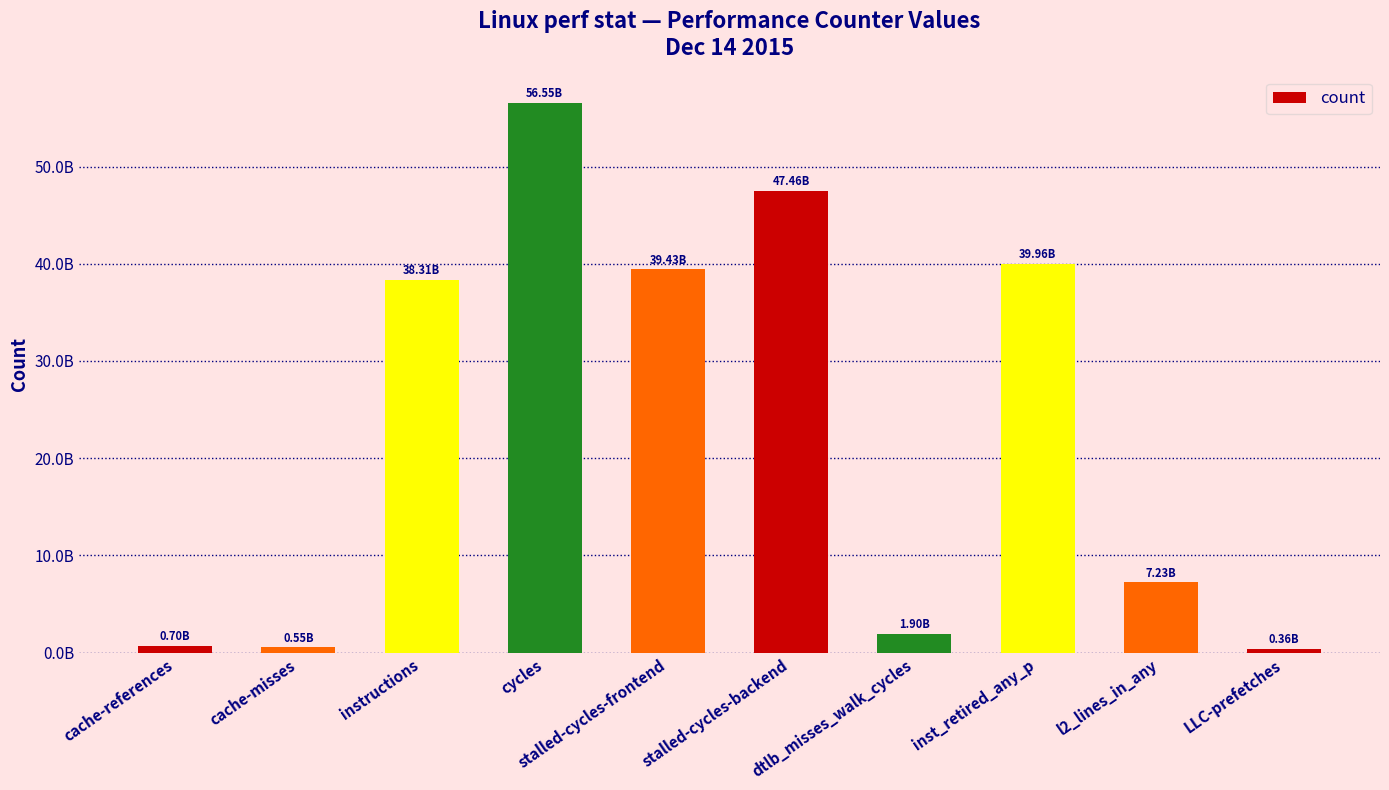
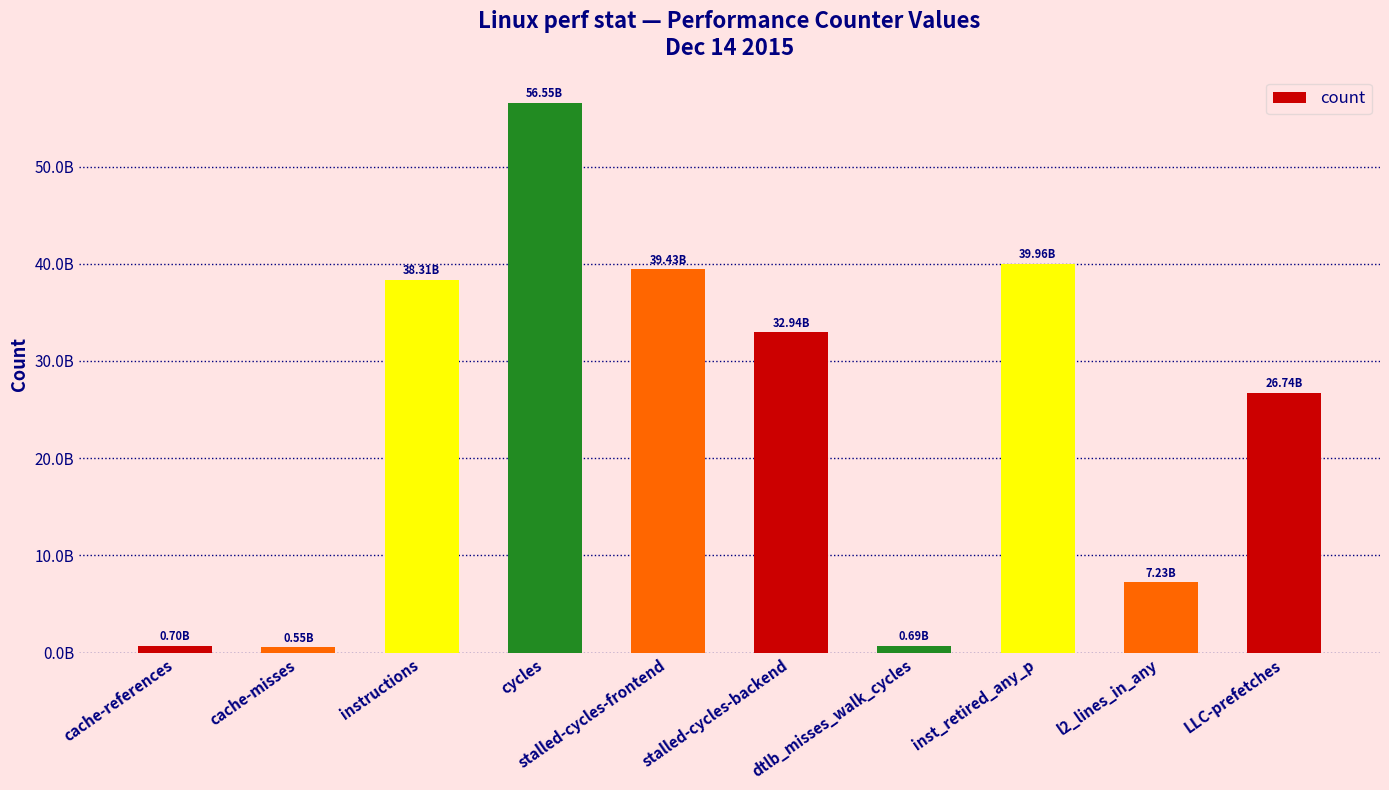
  {
    "cache-references": "0.70B",
    "cache-misses": "0.55B",
    "instructions": "38.31B",
    "cycles": "56.55B",
    "stalled-cycles-frontend": "39.43B",
-   "stalled-cycles-backend": "47.46B",
-   "dtlb_misses_walk_cycles": "1.90B",
+   "stalled-cycles-backend": "32.94B",
+   "dtlb_misses_walk_cycles": "0.69B",
    "inst_retired_any_p": "39.96B",
    "l2_lines_in_any": "7.23B",
-   "LLC-prefetches": "0.36B"
+   "LLC-prefetches": "26.74B"
  }
